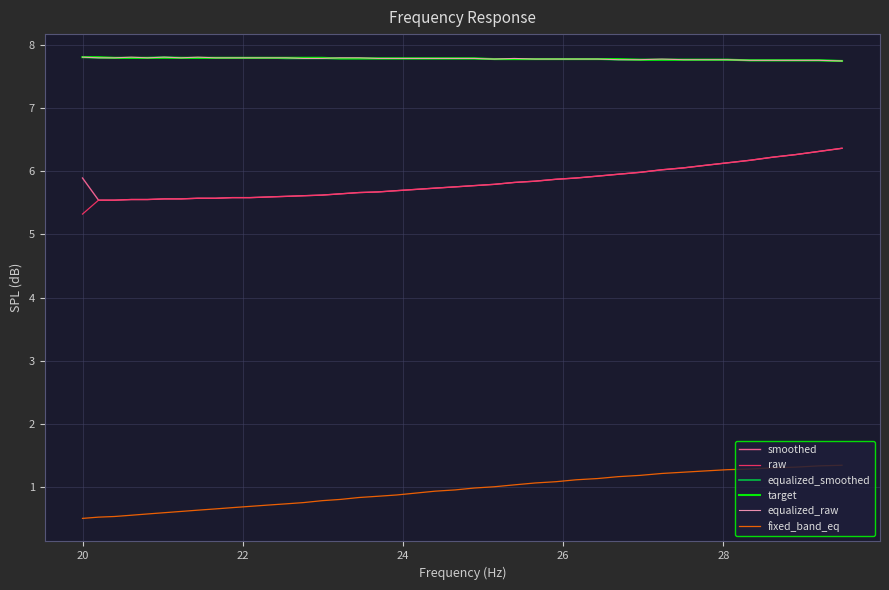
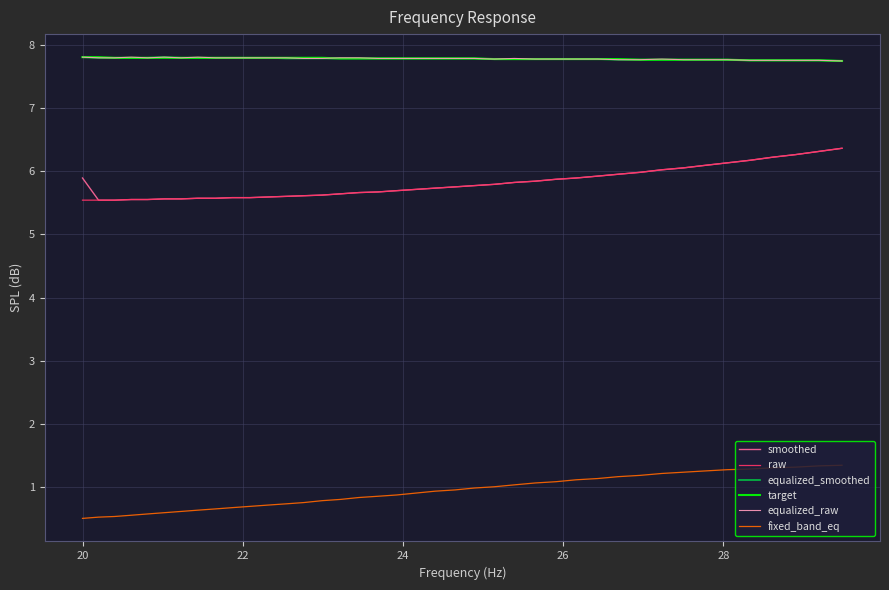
  {
    "smoothed": {
      "20": 5.9
    },
    "raw": {
-     "20": 5.3
+     "20": 5.5
    },
    "fixed_band_eq": {
      "20": 0.5
    }
  }
